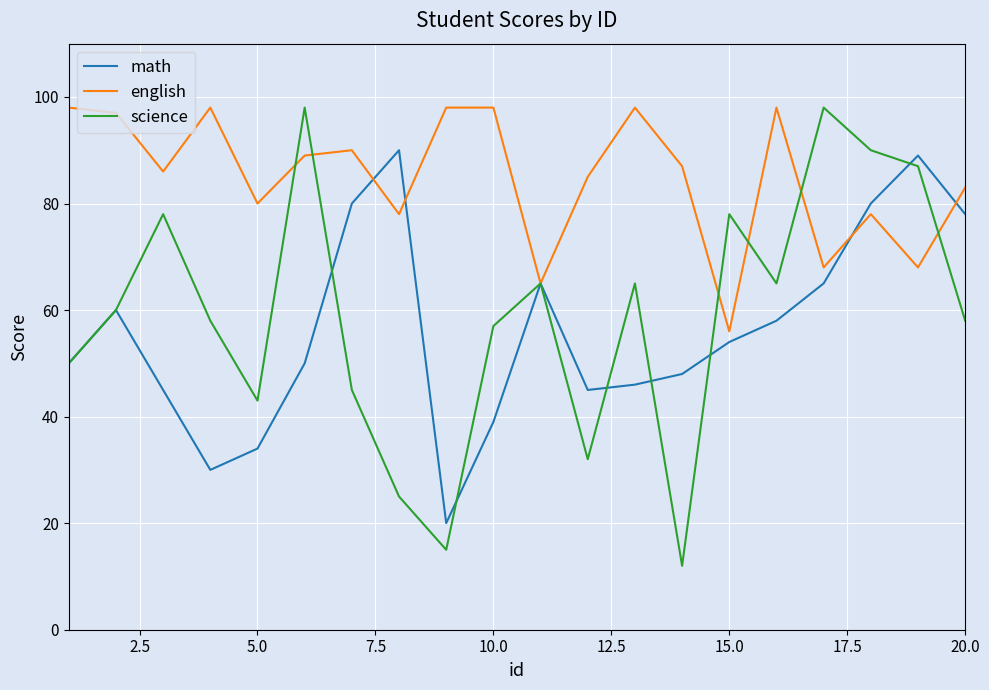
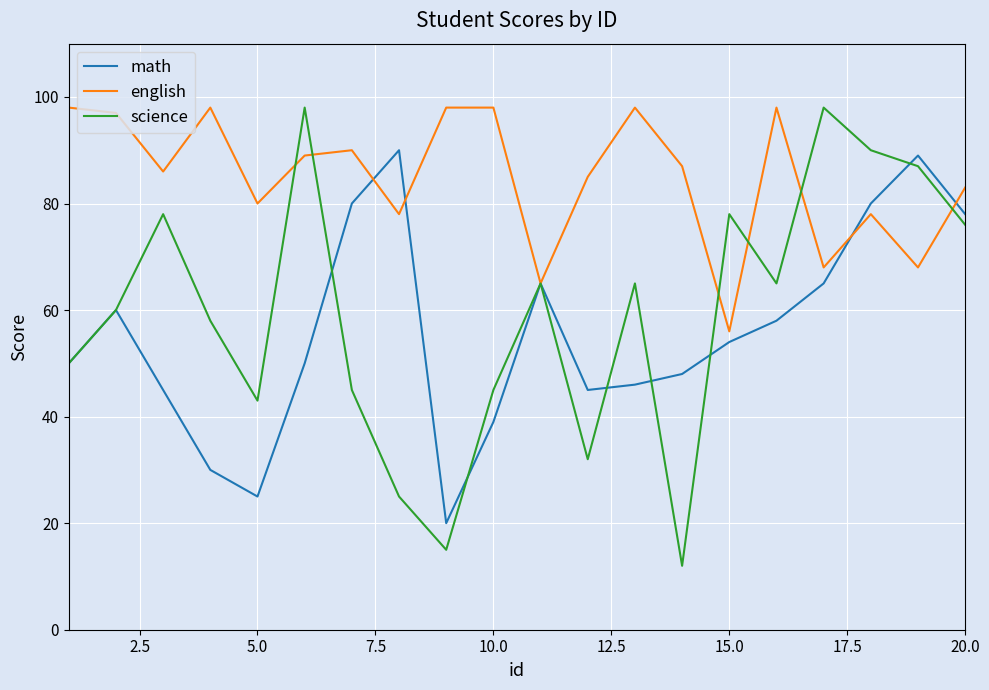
  {
    "math": {
-     "5.0": 34,
+     "5.0": 25,
      "10.0": 39,
      "15.0": 54,
      "20.0": 78
    },
    "english": {
      "5.0": 80,
      "10.0": 98,
      "15.0": 56,
      "20.0": 83
    },
    "science": {
      "5.0": 43,
-     "10.0": 57,
+     "10.0": 45,
      "15.0": 78,
-     "20.0": 58
+     "20.0": 76
    }
  }
